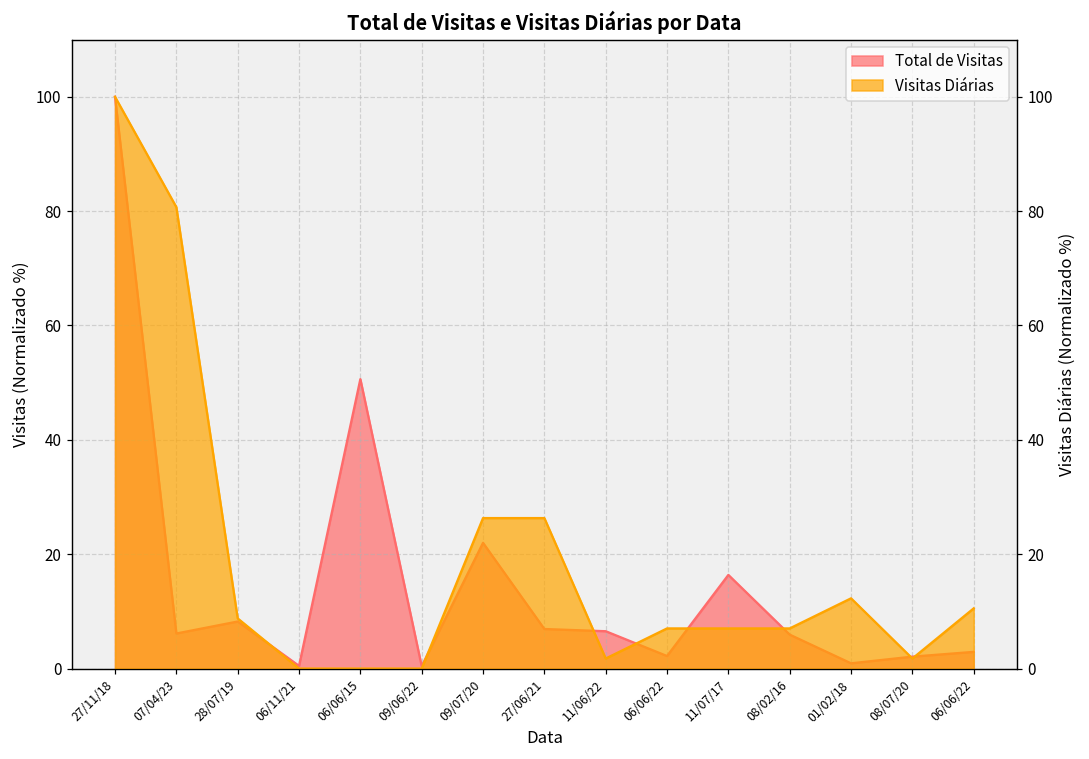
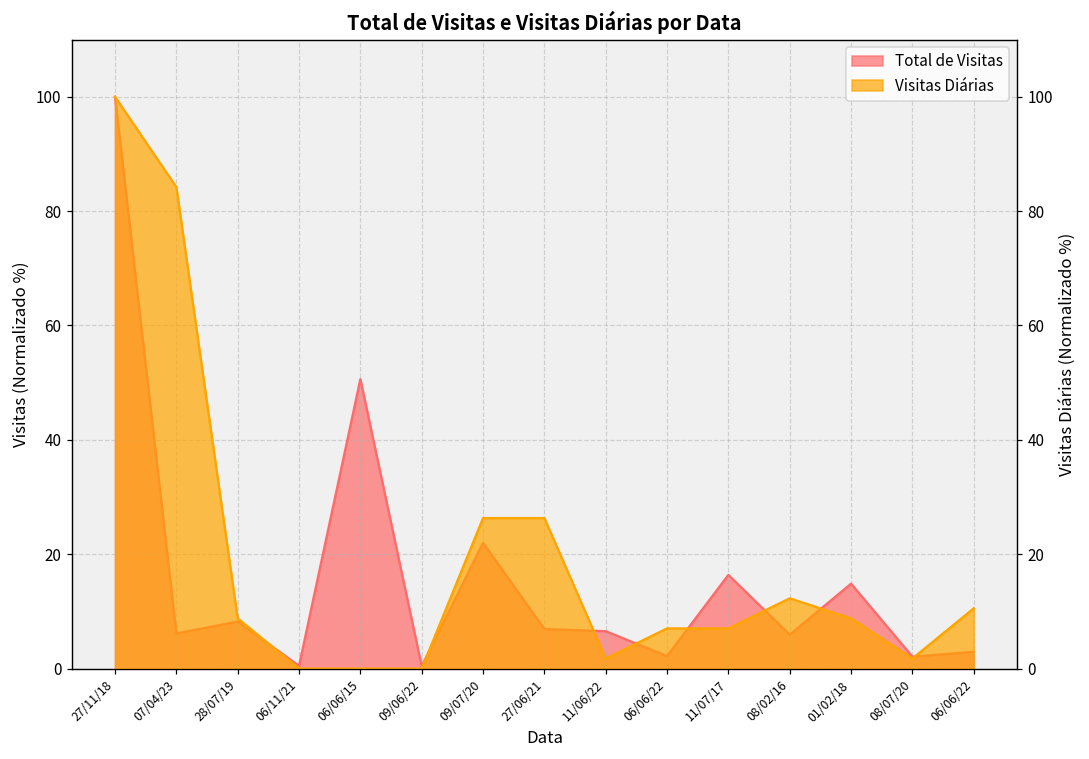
  {
    "Total de Visitas": {
      "27/11/18": 100,
      "07/04/23": 6,
      "28/07/19": 8,
      "06/11/21": 0,
      "06/06/15": 51,
      "09/06/22": 0,
      "09/07/20": 22,
      "27/06/21": 7,
      "11/06/22": 7,
      "11/07/17": 16,
      "08/02/16": 6,
-     "01/02/18": 1,
+     "01/02/18": 15,
      "08/07/20": 2
    },
    "Visitas Diárias": {
      "27/11/18": 100,
-     "07/04/23": 81,
+     "07/04/23": 84,
      "28/07/19": 9,
      "06/11/21": 0,
      "06/06/15": 0,
      "09/06/22": 0,
      "09/07/20": 26,
      "27/06/21": 26,
      "11/06/22": 2,
      "11/07/17": 7,
-     "08/02/16": 7,
-     "01/02/18": 12,
+     "08/02/16": 12,
+     "01/02/18": 9,
      "08/07/20": 2
    }
  }
